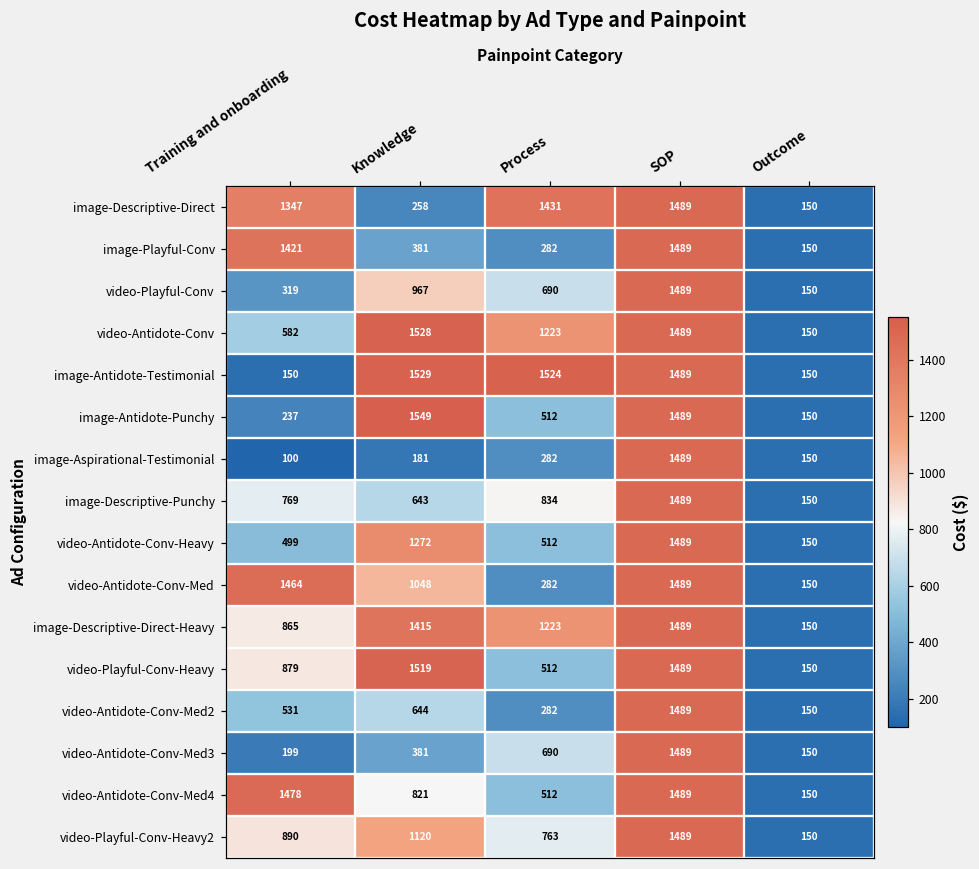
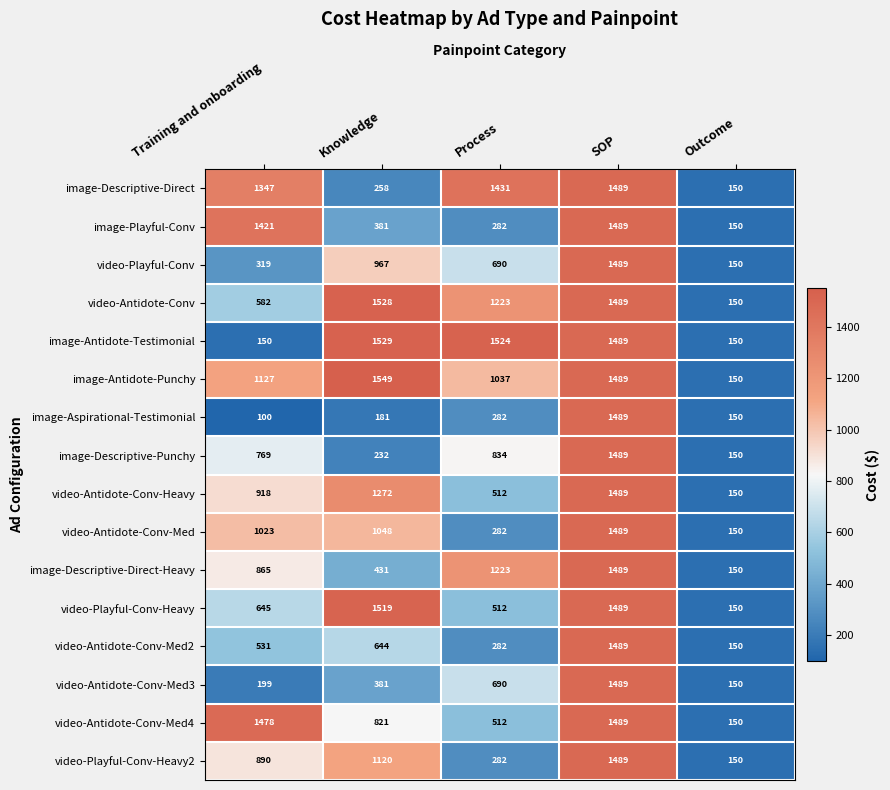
  {
    "image-Descriptive-Direct": {
      "Training and onboarding": 1347,
      "Knowledge": 258,
      "Process": 1431,
      "SOP": 1489,
      "Outcome": 150
    },
    "image-Playful-Conv": {
      "Training and onboarding": 1421,
      "Knowledge": 381,
      "Process": 282,
      "SOP": 1489,
      "Outcome": 150
    },
    "video-Playful-Conv": {
      "Training and onboarding": 319,
      "Knowledge": 967,
      "Process": 690,
      "SOP": 1489,
      "Outcome": 150
    },
    "video-Antidote-Conv": {
      "Training and onboarding": 582,
      "Knowledge": 1528,
      "Process": 1223,
      "SOP": 1489,
      "Outcome": 150
    },
    "image-Antidote-Testimonial": {
      "Training and onboarding": 150,
      "Knowledge": 1529,
      "Process": 1524,
      "SOP": 1489,
      "Outcome": 150
    },
    "image-Antidote-Punchy": {
-     "Training and onboarding": 237,
+     "Training and onboarding": 1127,
      "Knowledge": 1549,
-     "Process": 512,
+     "Process": 1037,
      "SOP": 1489,
      "Outcome": 150
    },
    "image-Aspirational-Testimonial": {
      "Training and onboarding": 100,
      "Knowledge": 181,
      "Process": 282,
      "SOP": 1489,
      "Outcome": 150
    },
    "image-Descriptive-Punchy": {
      "Training and onboarding": 769,
-     "Knowledge": 643,
+     "Knowledge": 232,
      "Process": 834,
      "SOP": 1489,
      "Outcome": 150
    },
    "video-Antidote-Conv-Heavy": {
-     "Training and onboarding": 499,
+     "Training and onboarding": 918,
      "Knowledge": 1272,
      "Process": 512,
      "SOP": 1489,
      "Outcome": 150
    },
    "video-Antidote-Conv-Med": {
-     "Training and onboarding": 1464,
+     "Training and onboarding": 1023,
      "Knowledge": 1048,
      "Process": 282,
      "SOP": 1489,
      "Outcome": 150
    },
    "image-Descriptive-Direct-Heavy": {
      "Training and onboarding": 865,
-     "Knowledge": 1415,
+     "Knowledge": 431,
      "Process": 1223,
      "SOP": 1489,
      "Outcome": 150
    },
    "video-Playful-Conv-Heavy": {
-     "Training and onboarding": 879,
+     "Training and onboarding": 645,
      "Knowledge": 1519,
      "Process": 512,
      "SOP": 1489,
      "Outcome": 150
    },
    "video-Antidote-Conv-Med2": {
      "Training and onboarding": 531,
      "Knowledge": 644,
      "Process": 282,
      "SOP": 1489,
      "Outcome": 150
    },
    "video-Antidote-Conv-Med3": {
      "Training and onboarding": 199,
      "Knowledge": 381,
      "Process": 690,
      "SOP": 1489,
      "Outcome": 150
    },
    "video-Antidote-Conv-Med4": {
      "Training and onboarding": 1478,
      "Knowledge": 821,
      "Process": 512,
      "SOP": 1489,
      "Outcome": 150
    },
    "video-Playful-Conv-Heavy2": {
      "Training and onboarding": 890,
      "Knowledge": 1120,
-     "Process": 763,
+     "Process": 282,
      "SOP": 1489,
      "Outcome": 150
    }
  }
